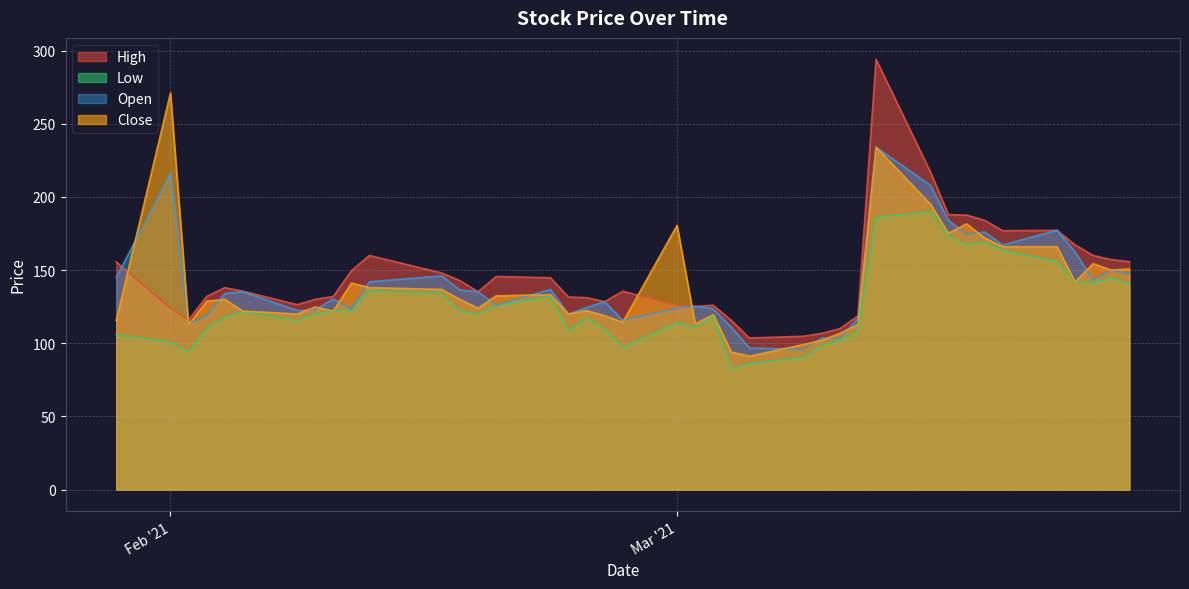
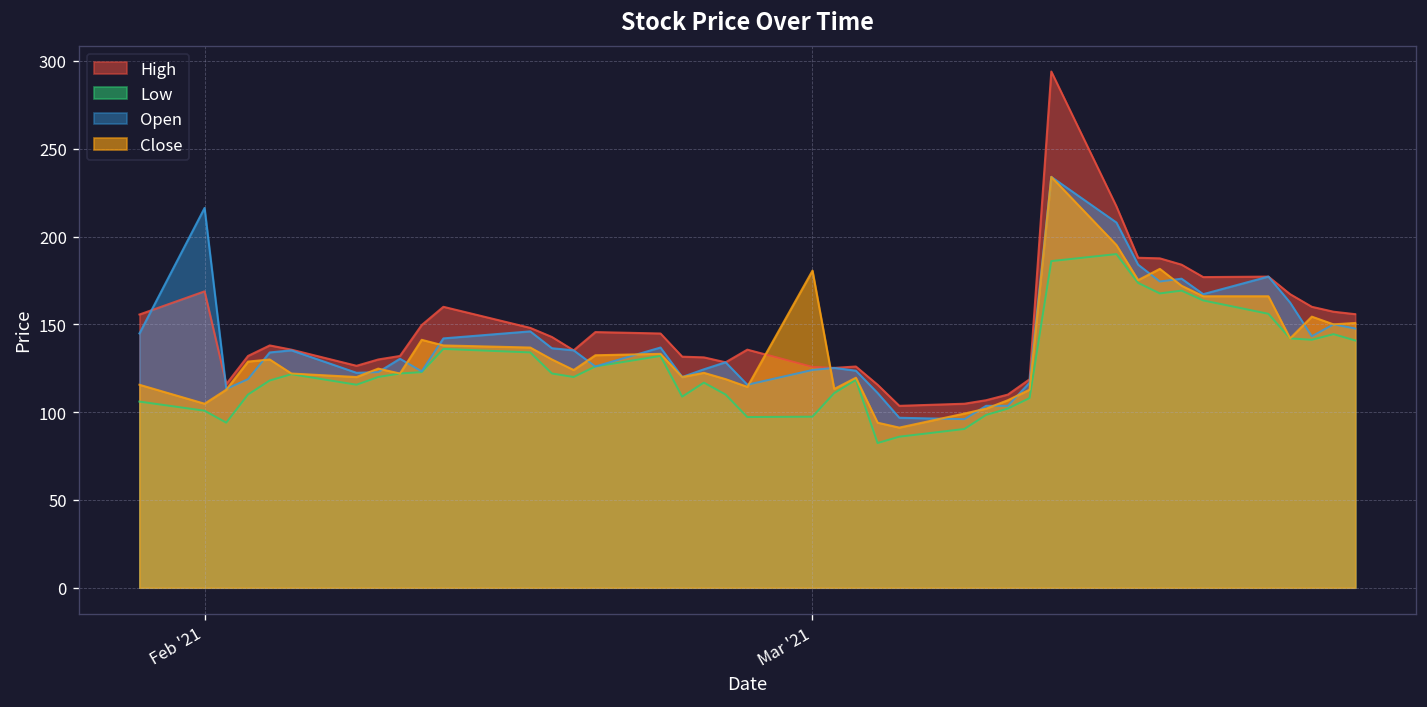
  {
    "High": {
-     "Feb '21": 124
+     "Feb '21": 169
    },
    "Low": {
      "Feb '21": 101,
-     "Mar '21": 114
+     "Mar '21": 97
    },
    "Open": {
      "Feb '21": 216
    },
    "Close": {
-     "Feb '21": 271,
+     "Feb '21": 105,
      "Mar '21": 181
    }
  }
